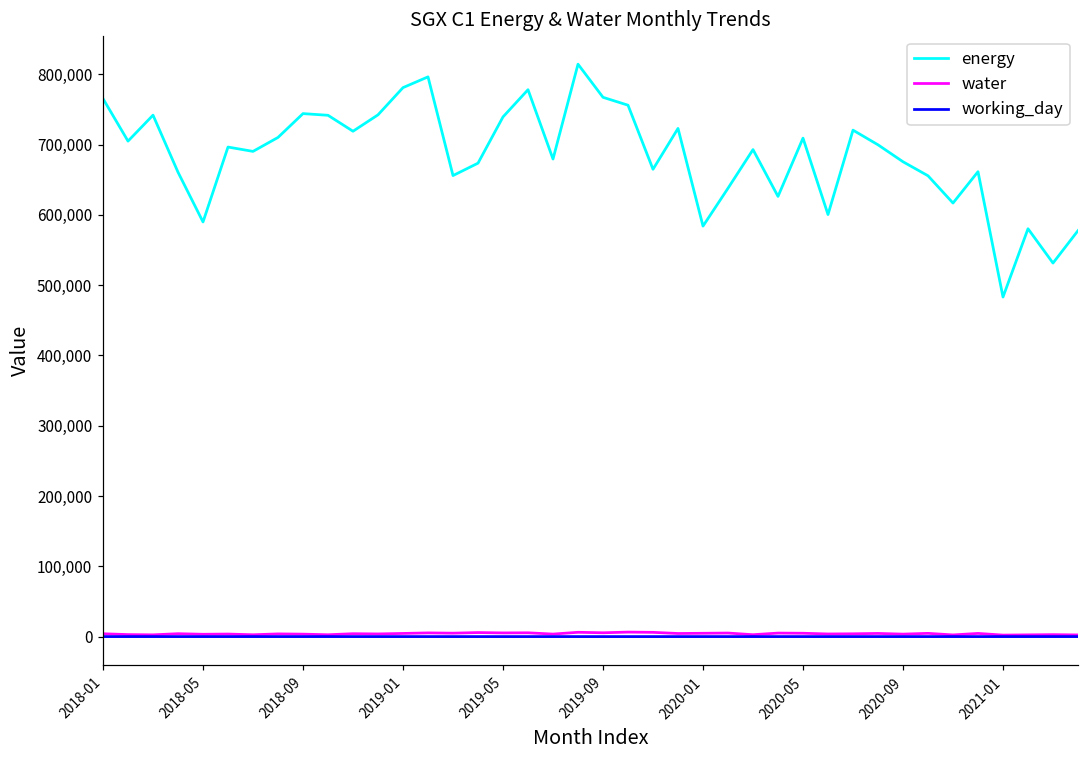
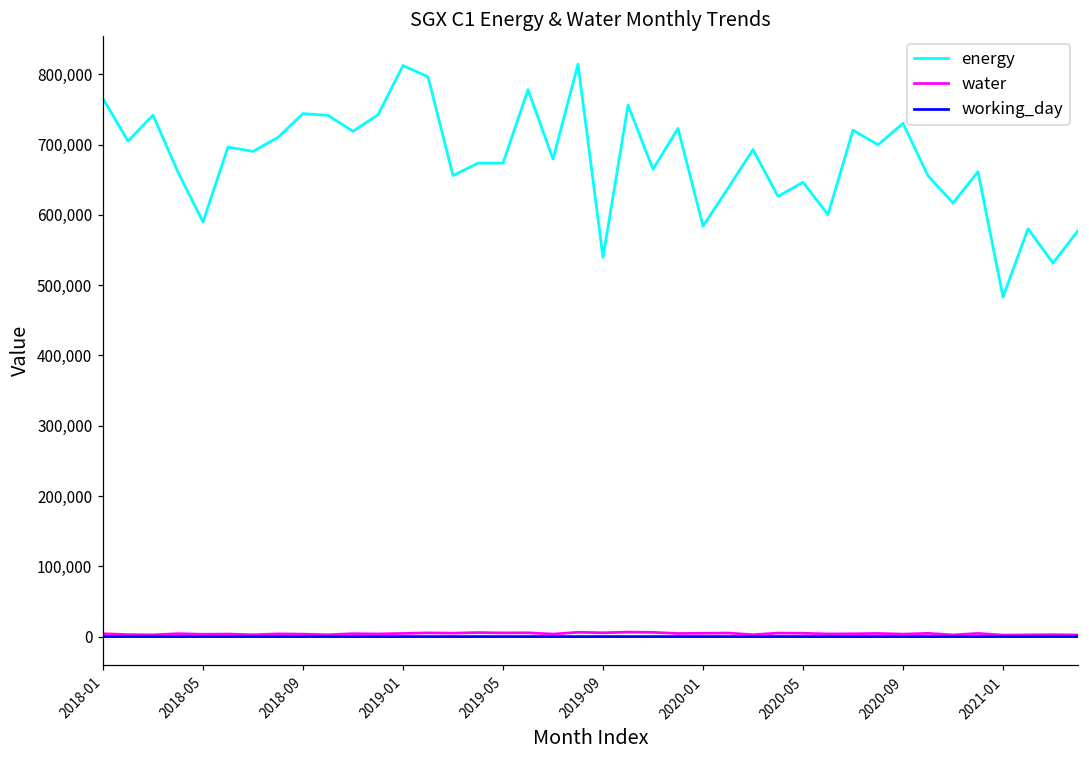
  {
    "energy": {
      "2018-01": "770,000",
      "2018-05": "590,000",
      "2018-09": "740,000",
-     "2019-01": "780,000",
-     "2019-05": "740,000",
-     "2019-09": "770,000",
+     "2019-01": "810,000",
+     "2019-05": "670,000",
+     "2019-09": "540,000",
      "2020-01": "580,000",
-     "2020-05": "710,000",
-     "2020-09": "680,000",
+     "2020-05": "650,000",
+     "2020-09": "730,000",
      "2021-01": "480,000"
    },
    "water": {
      "2018-01": "0",
      "2019-01": "0",
      "2019-05": "10,000",
      "2019-09": "10,000",
      "2020-01": "0",
      "2020-05": "0"
    },
    "working_day": {
      "2018-01": "0",
      "2019-01": "0",
      "2019-05": "0",
      "2019-09": "0",
      "2020-01": "0",
      "2020-05": "0"
    }
  }
